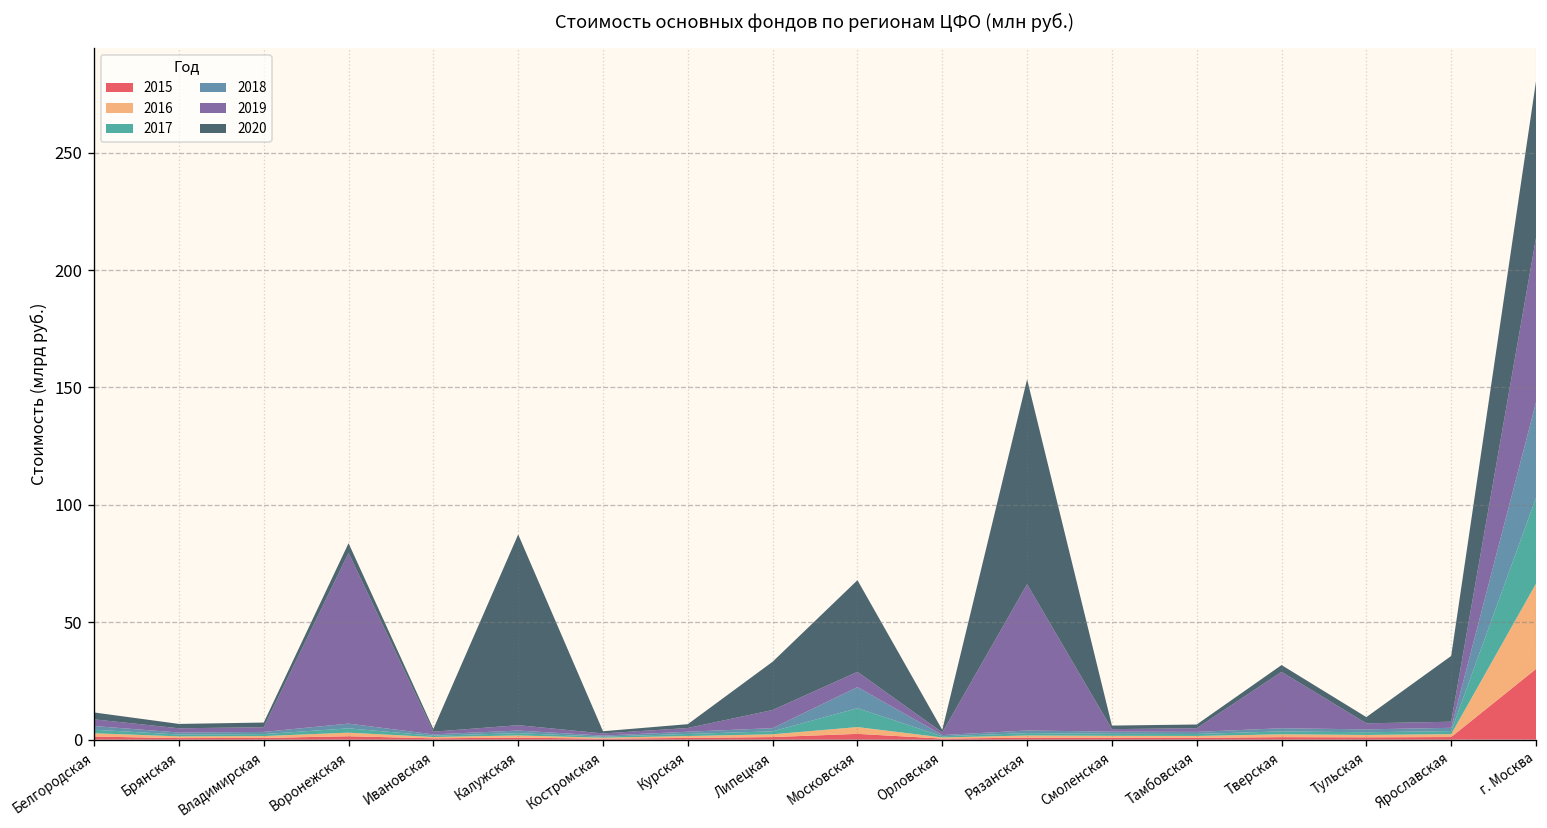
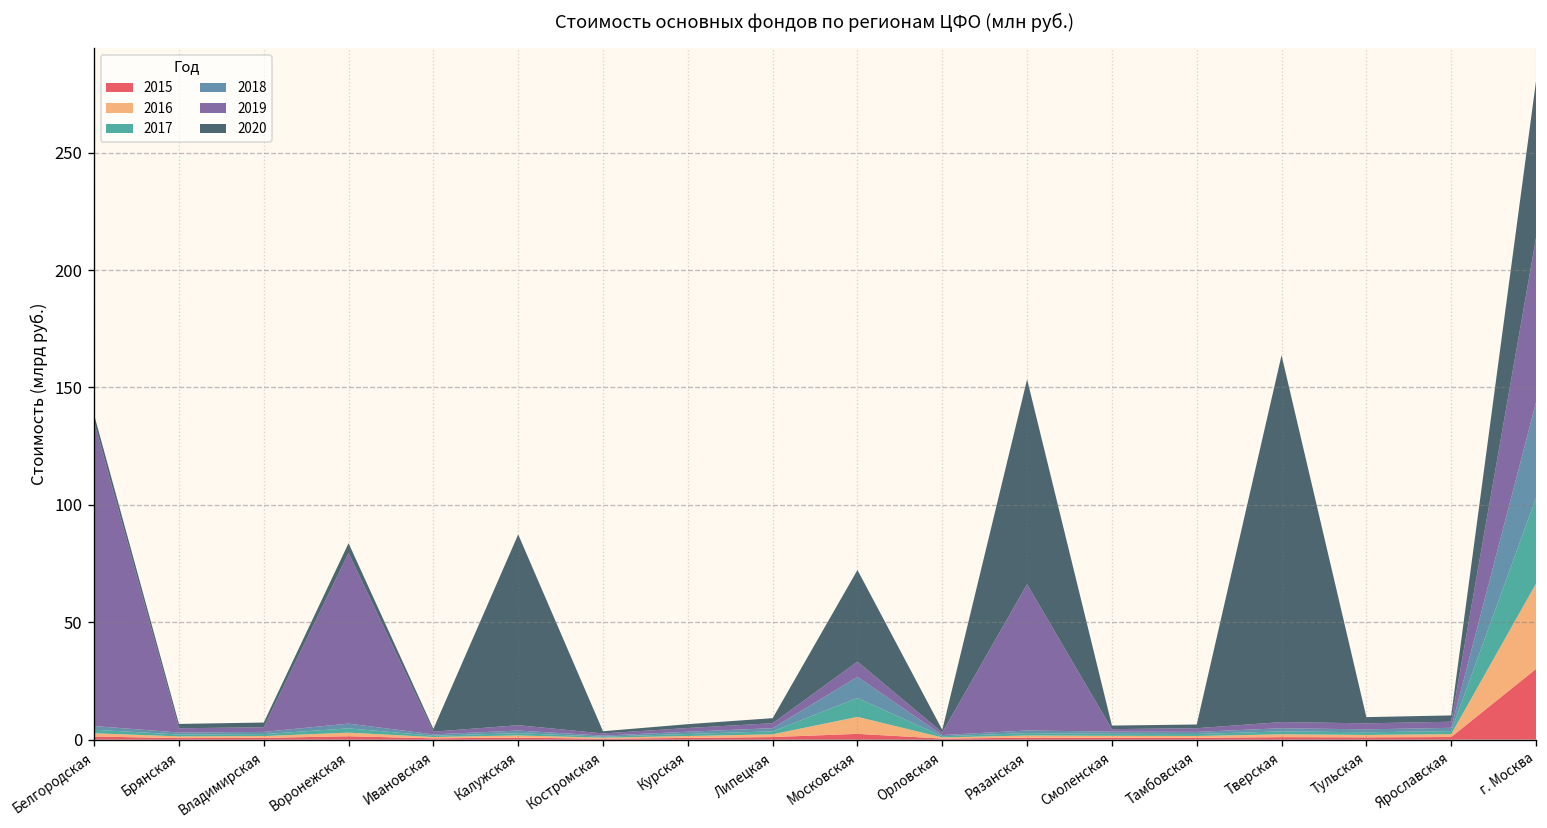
  {
    "2015": {
      "Белгородская": 1,
      "Воронежская": 1,
      "Московская": 2,
      "г. Москва": 30
    },
    "2016": {
      "Белгородская": 1,
      "Воронежская": 2,
-     "Московская": 3,
+     "Московская": 7,
      "г. Москва": 36
    },
    "2019": {
-     "Белгородская": 3,
+     "Белгородская": 130,
      "Брянская": 2,
      "Владимирская": 2,
      "Воронежская": 73,
      "Калужская": 2,
      "Курская": 2,
-     "Липецкая": 8,
+     "Липецкая": 2,
      "Московская": 7,
      "Рязанская": 62,
      "Тамбовская": 2,
-     "Тверская": 24,
+     "Тверская": 3,
      "Тульская": 3,
      "Ярославская": 3,
      "г. Москва": 70
    },
    "2020": {
      "Белгородская": 3,
      "Брянская": 2,
      "Владимирская": 2,
      "Воронежская": 4,
      "Калужская": 81,
      "Курская": 2,
-     "Липецкая": 21,
+     "Липецкая": 2,
      "Московская": 39,
      "Рязанская": 87,
      "Смоленская": 2,
      "Тамбовская": 2,
-     "Тверская": 3,
+     "Тверская": 156,
      "Тульская": 3,
-     "Ярославская": 28,
+     "Ярославская": 3,
      "г. Москва": 67
    }
  }
